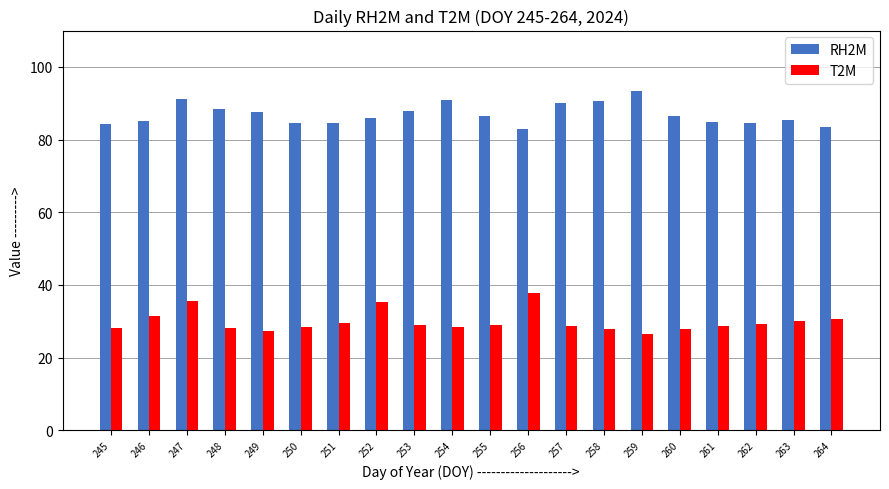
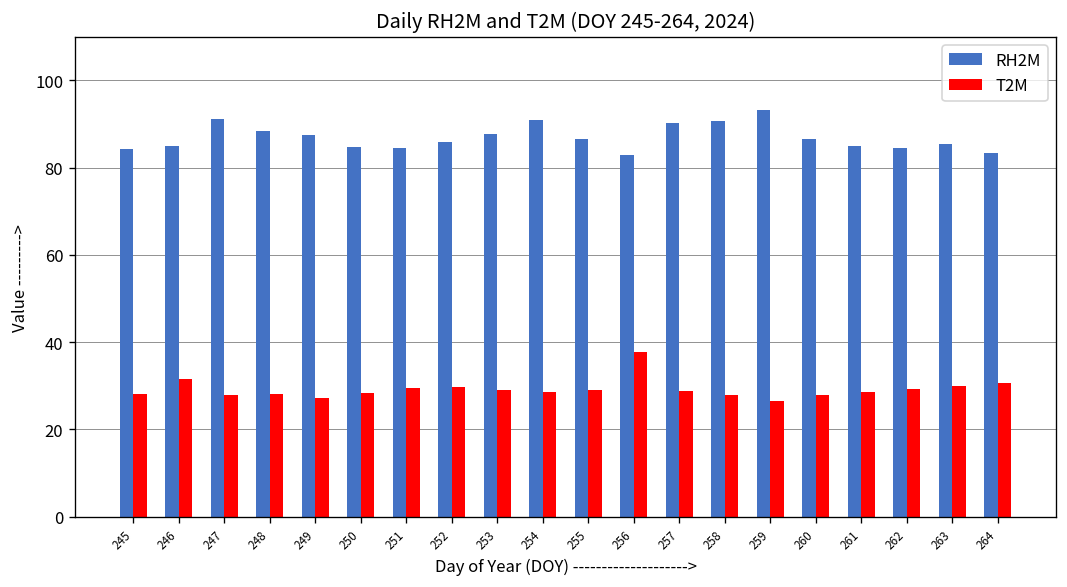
  {
    "RH2M": {
      "245": 84,
      "246": 85,
      "247": 91,
      "248": 88,
      "249": 88,
      "250": 85,
      "251": 85,
      "252": 86,
      "253": 88,
      "254": 91,
      "255": 87,
      "256": 83,
      "257": 90,
      "258": 91,
      "259": 93,
      "260": 87,
      "261": 85,
      "262": 85,
      "263": 86,
      "264": 83
    },
    "T2M": {
      "245": 28,
      "246": 32,
-     "247": 36,
+     "247": 28,
      "248": 28,
      "249": 27,
      "250": 28,
      "251": 30,
-     "252": 35,
+     "252": 30,
      "253": 29,
      "254": 29,
      "255": 29,
      "256": 38,
      "257": 29,
      "258": 28,
      "259": 27,
      "260": 28,
      "261": 29,
      "262": 29,
      "263": 30,
      "264": 31
    }
  }
